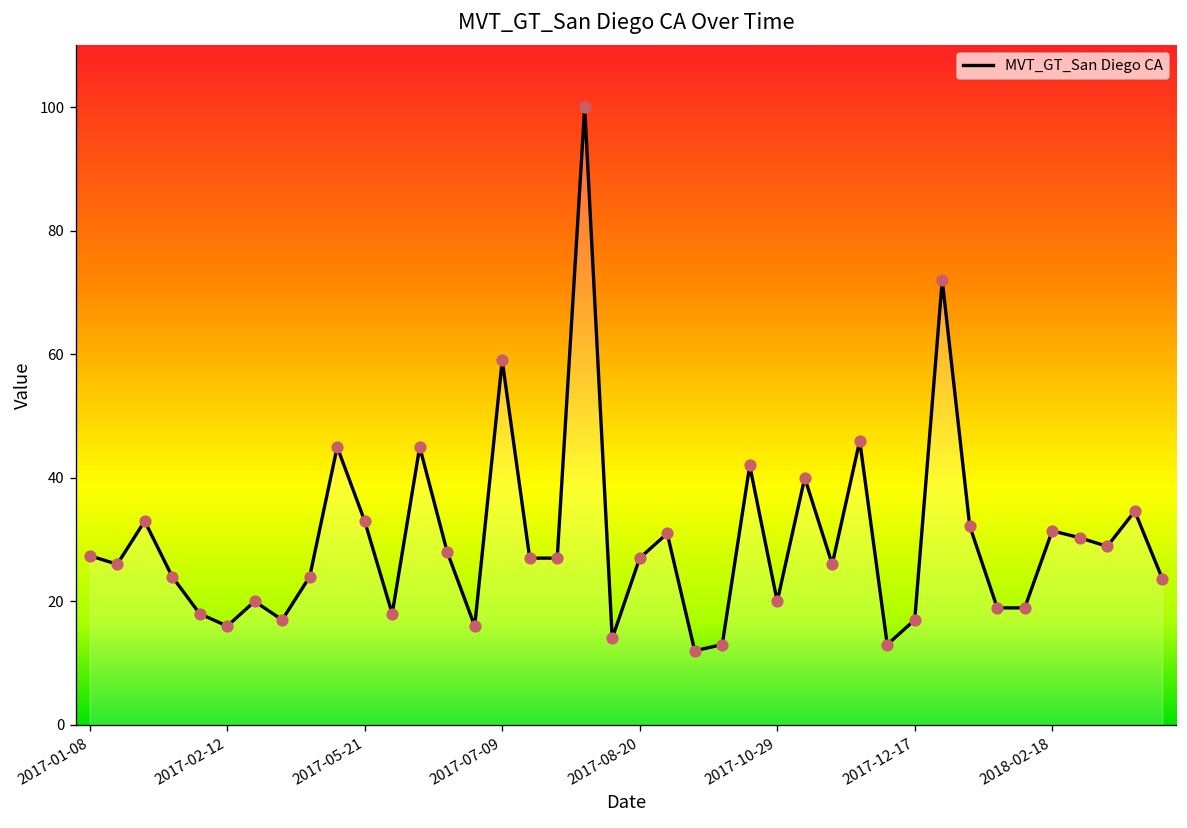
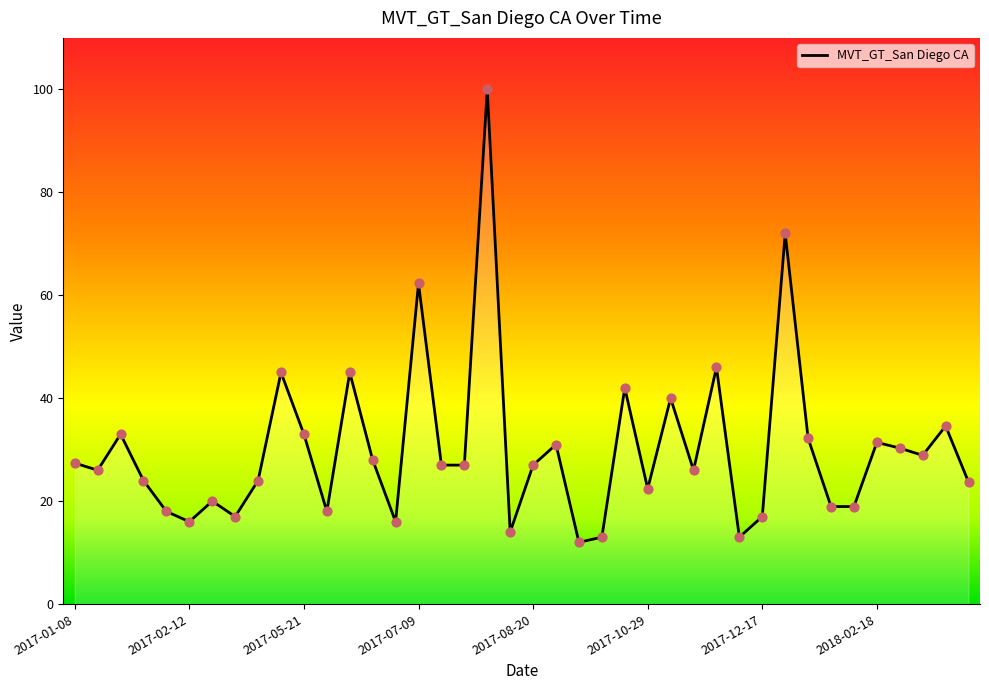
  {
    "2017-01-08": 27,
    "2017-02-12": 16,
    "2017-05-21": 33,
-   "2017-07-09": 59,
+   "2017-07-09": 62,
    "2017-08-20": 27,
-   "2017-10-29": 20,
+   "2017-10-29": 22,
    "2017-12-17": 17,
    "2018-02-18": 31
  }
